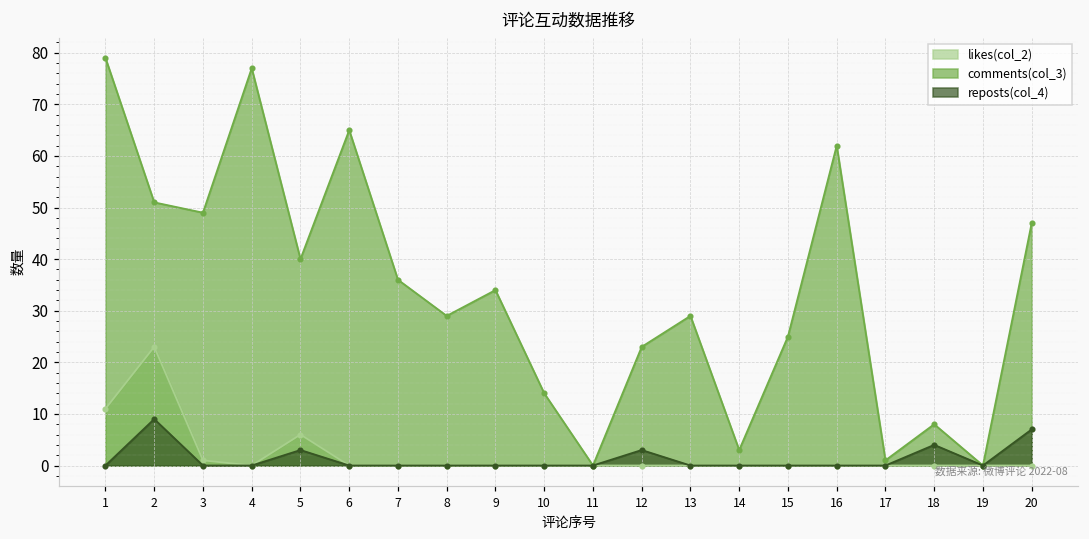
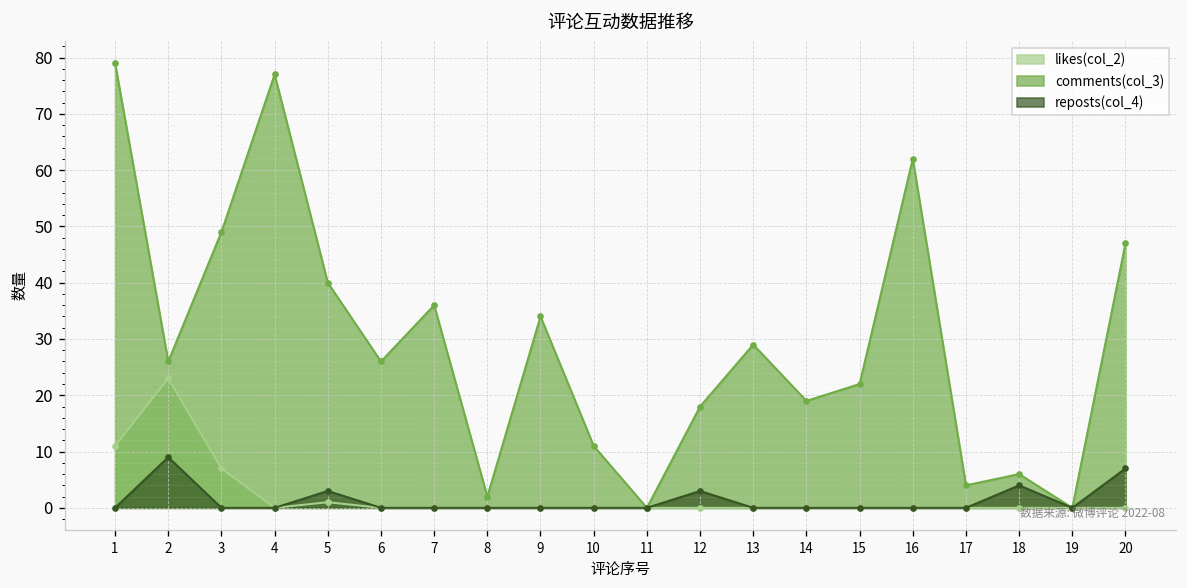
  {
    "likes(col_2)": {
      "1": 11,
      "2": 23,
-     "3": 1,
-     "5": 6,
+     "3": 7,
+     "5": 1,
      "12": 0
    },
    "comments(col_3)": {
      "1": 79,
-     "2": 51,
+     "2": 26,
      "3": 49,
      "4": 77,
      "5": 40,
-     "6": 65,
+     "6": 26,
      "7": 36,
-     "8": 29,
+     "8": 2,
      "9": 34,
-     "10": 14,
-     "12": 23,
+     "10": 11,
+     "12": 18,
      "13": 29,
-     "14": 3,
-     "15": 25,
+     "14": 19,
+     "15": 22,
      "16": 62,
-     "17": 1,
-     "18": 8,
+     "17": 4,
+     "18": 6,
      "20": 47
    },
    "reposts(col_4)": {
      "1": 0,
      "2": 9,
      "3": 0,
      "5": 3,
      "12": 3,
      "18": 4,
      "20": 7
    }
  }
